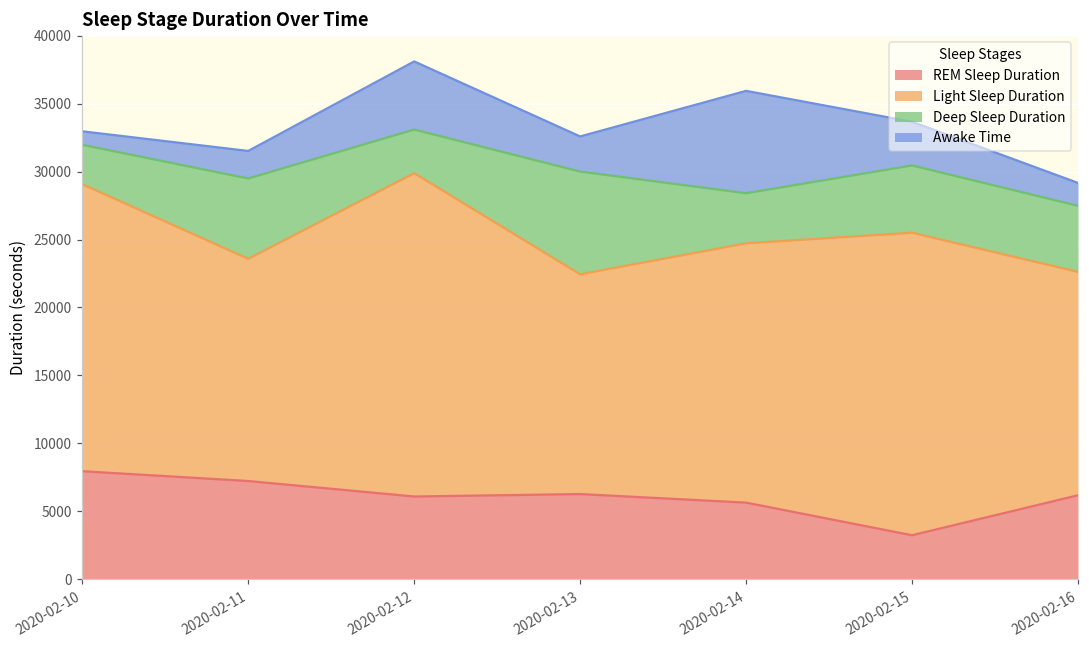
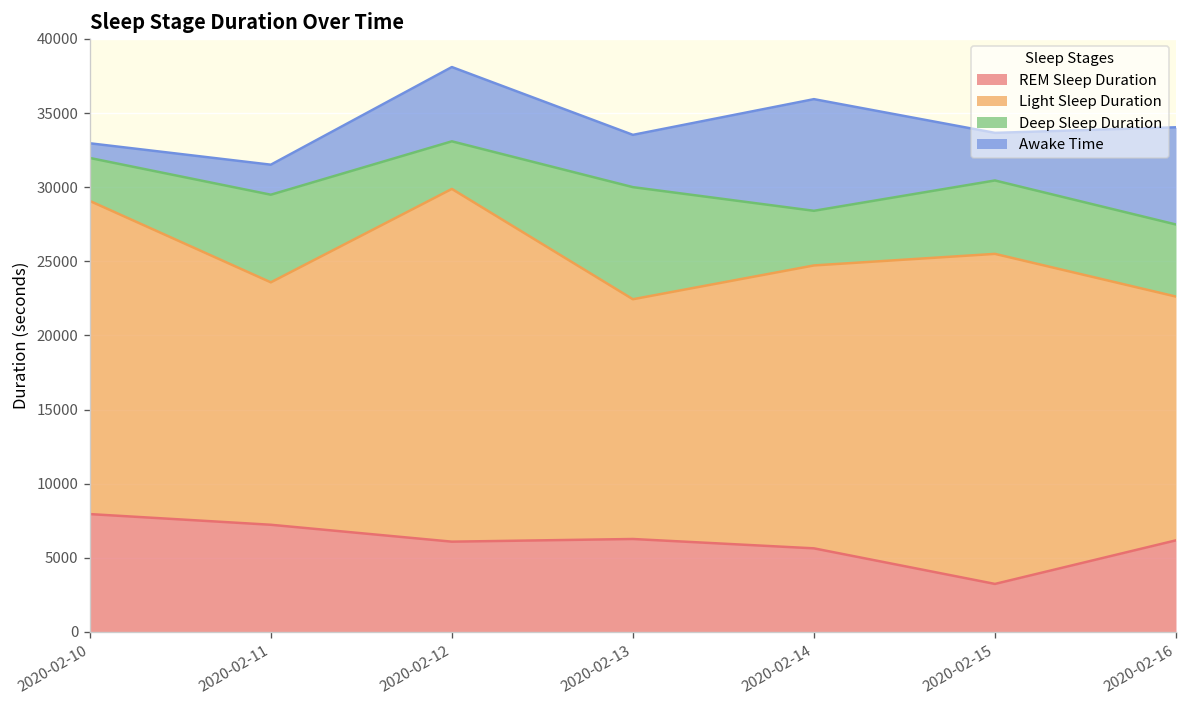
  {
    "Deep Sleep Duration": {
      "2020-02-10": 2900,
      "2020-02-11": 5900,
      "2020-02-12": 3200,
      "2020-02-13": 7600,
      "2020-02-14": 3700,
      "2020-02-15": 5000,
      "2020-02-16": 4900
    },
    "Awake Time": {
      "2020-02-10": 1000,
      "2020-02-11": 2000,
      "2020-02-12": 5000,
-     "2020-02-13": 2600,
+     "2020-02-13": 3500,
      "2020-02-14": 7500,
-     "2020-02-16": 1700
+     "2020-02-16": 6600
    }
  }
